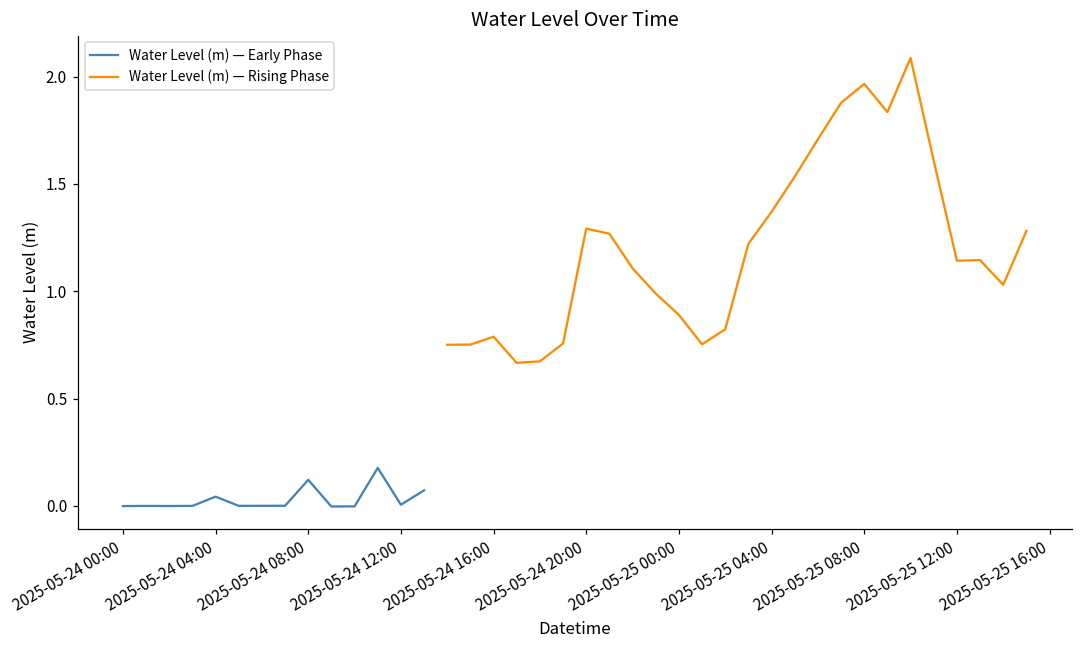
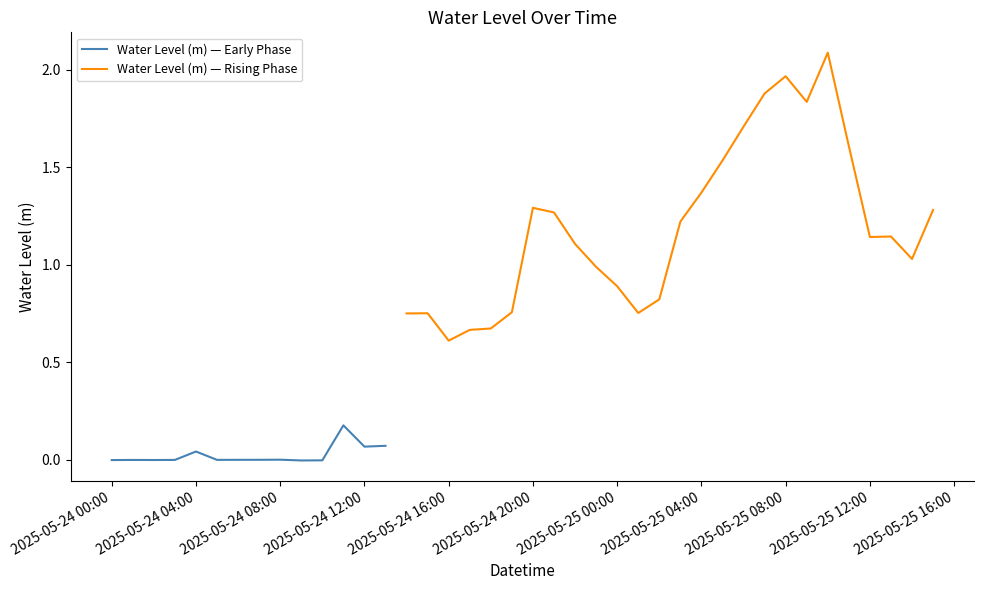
  {
    "Water Level (m) — Early Phase": {
      "2025-05-24 00:00": 0.00,
      "2025-05-24 04:00": 0.04,
-     "2025-05-24 08:00": 0.12,
-     "2025-05-24 12:00": 0.01
+     "2025-05-24 08:00": 0.00,
+     "2025-05-24 12:00": 0.07
    },
    "Water Level (m) — Rising Phase": {
-     "2025-05-24 16:00": 0.79,
+     "2025-05-24 16:00": 0.61,
      "2025-05-24 20:00": 1.29,
      "2025-05-25 00:00": 0.89,
      "2025-05-25 04:00": 1.37,
      "2025-05-25 08:00": 1.97,
      "2025-05-25 12:00": 1.14
    }
  }
